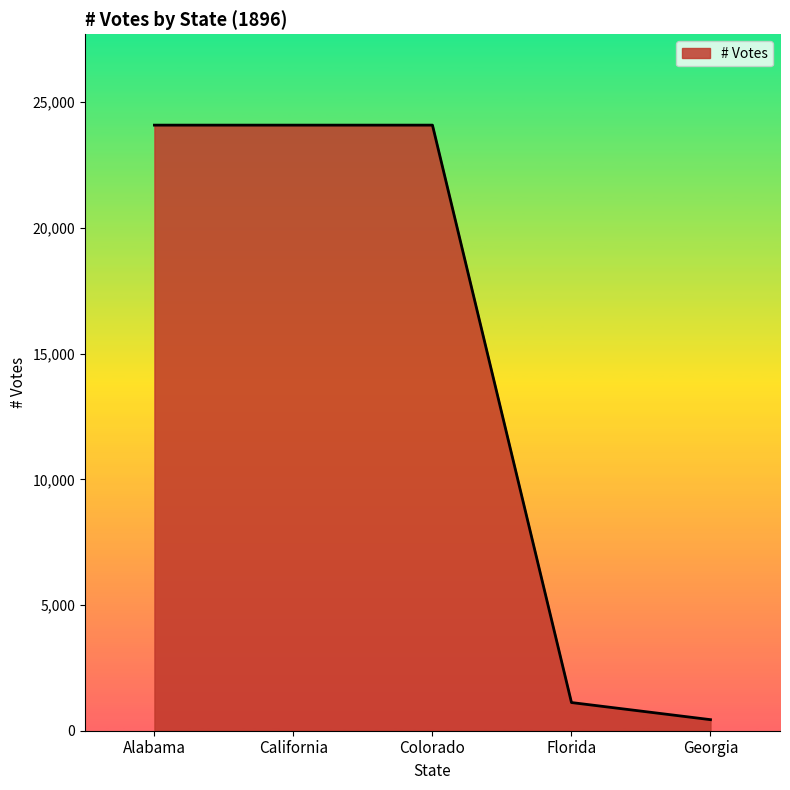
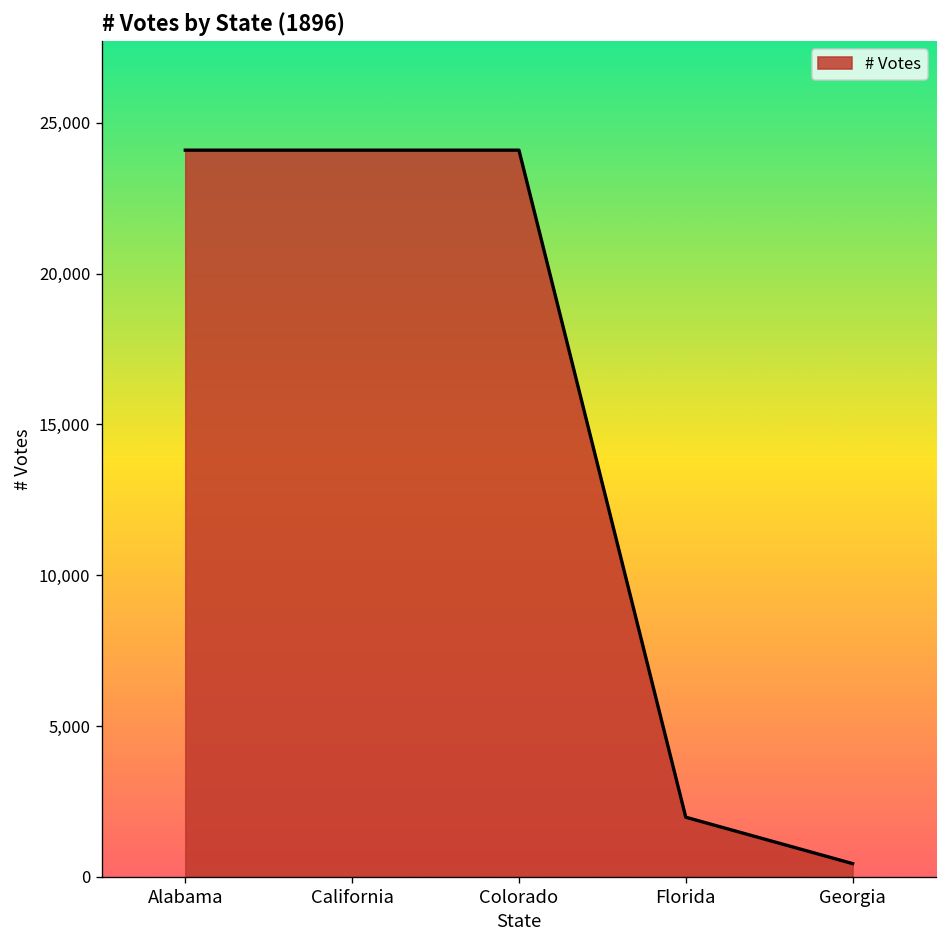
  {
    "Alabama": "24,100",
    "California": "24,100",
    "Colorado": "24,100",
-   "Florida": "1,100",
+   "Florida": "2,000",
    "Georgia": "400"
  }
